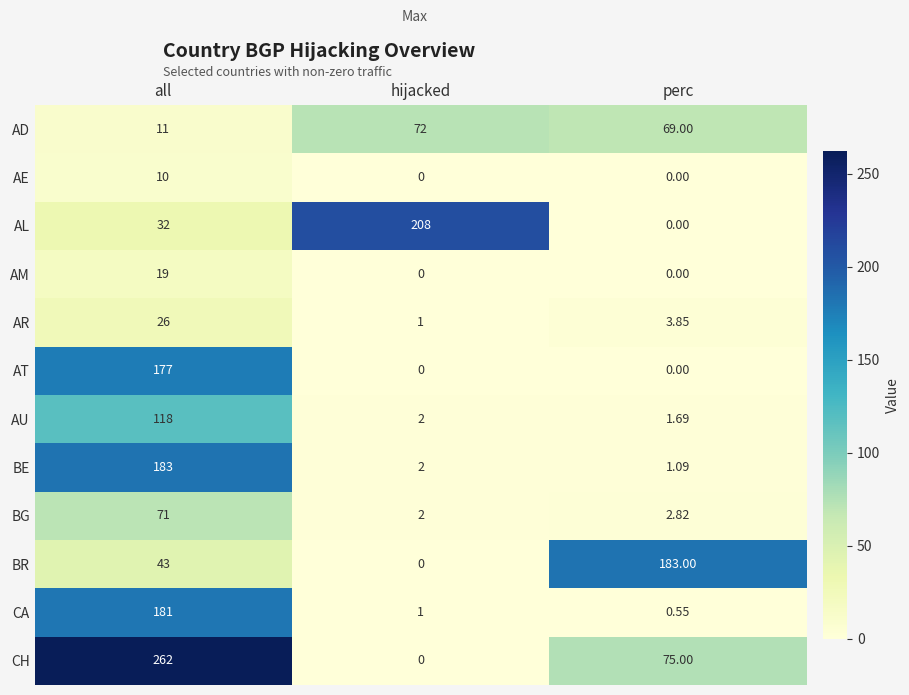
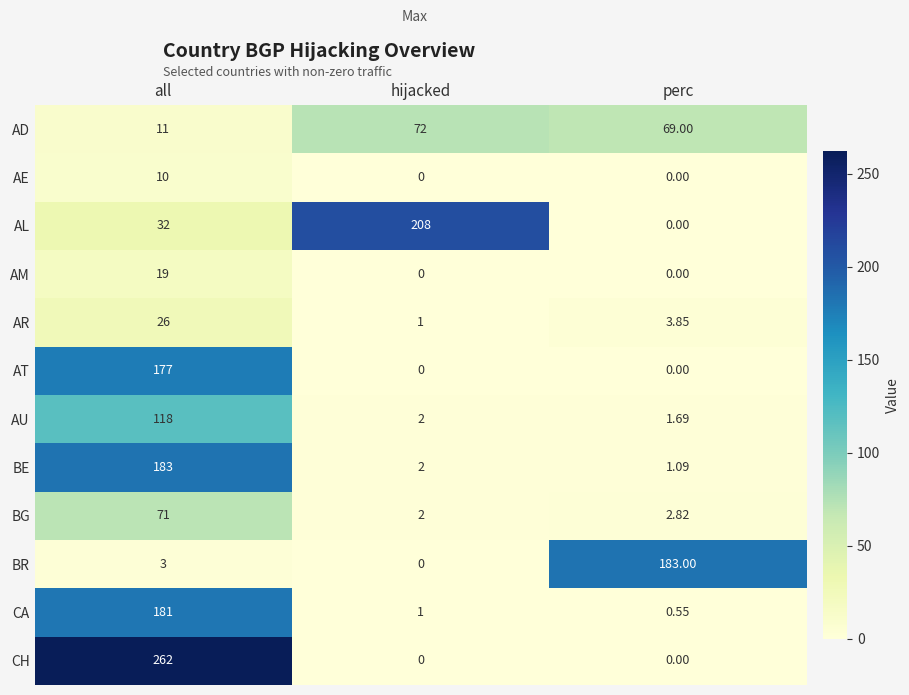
  {
    "AD": {
      "all": 11,
      "hijacked": 72,
      "perc": 69.00
    },
    "AE": {
      "all": 10,
      "hijacked": 0,
      "perc": 0.00
    },
    "AL": {
      "all": 32,
      "hijacked": 208,
      "perc": 0.00
    },
    "AM": {
      "all": 19,
      "hijacked": 0,
      "perc": 0.00
    },
    "AR": {
      "all": 26,
      "hijacked": 1,
      "perc": 3.85
    },
    "AT": {
      "all": 177,
      "hijacked": 0,
      "perc": 0.00
    },
    "AU": {
      "all": 118,
      "hijacked": 2,
      "perc": 1.69
    },
    "BE": {
      "all": 183,
      "hijacked": 2,
      "perc": 1.09
    },
    "BG": {
      "all": 71,
      "hijacked": 2,
      "perc": 2.82
    },
    "BR": {
-     "all": 43,
+     "all": 3,
      "hijacked": 0,
      "perc": 183.00
    },
    "CA": {
      "all": 181,
      "hijacked": 1,
      "perc": 0.55
    },
    "CH": {
      "all": 262,
      "hijacked": 0,
-     "perc": 75.00
+     "perc": 0.00
    }
  }
